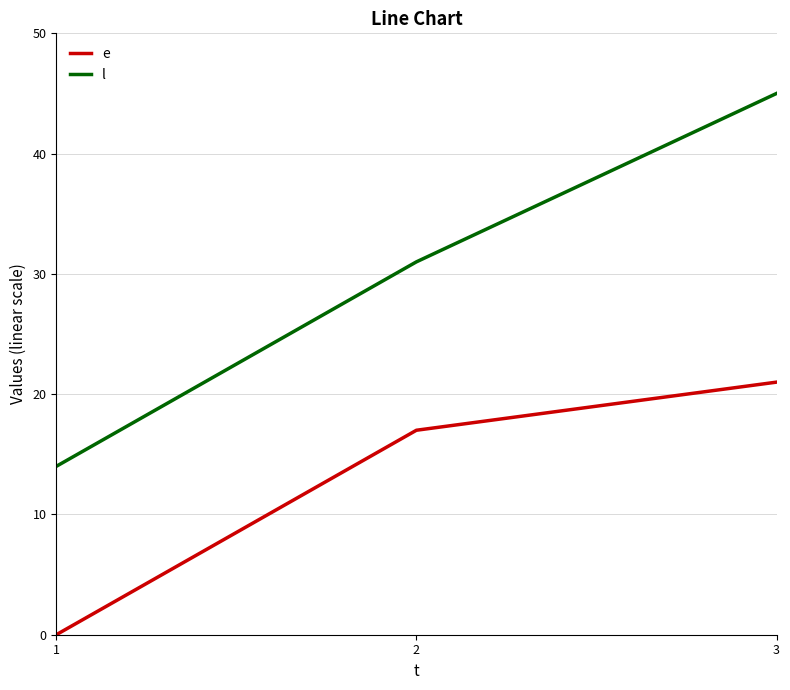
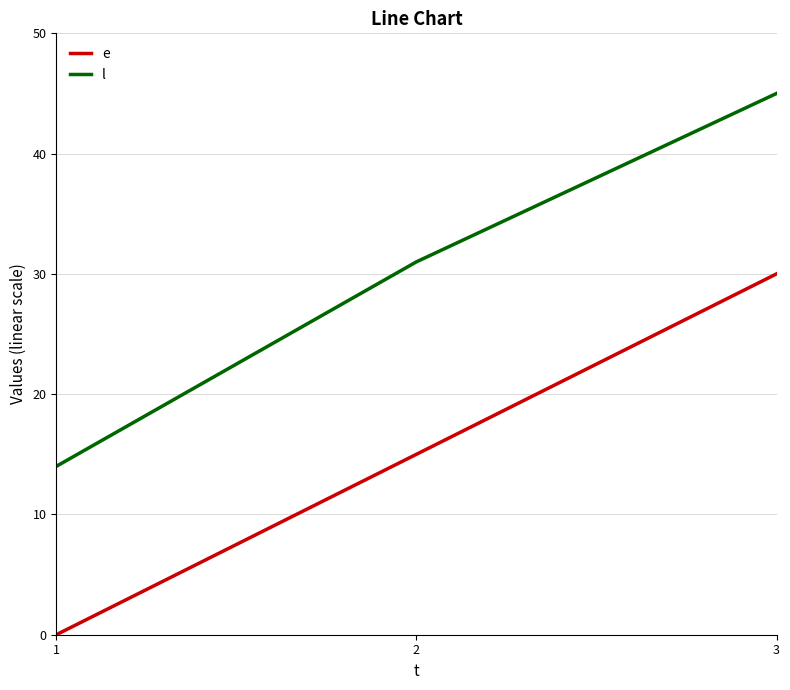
  {
    "e": {
      "1": 0,
-     "2": 17,
-     "3": 21
+     "2": 15,
+     "3": 30
    },
    "l": {
      "1": 14,
      "2": 31,
      "3": 45
    }
  }
